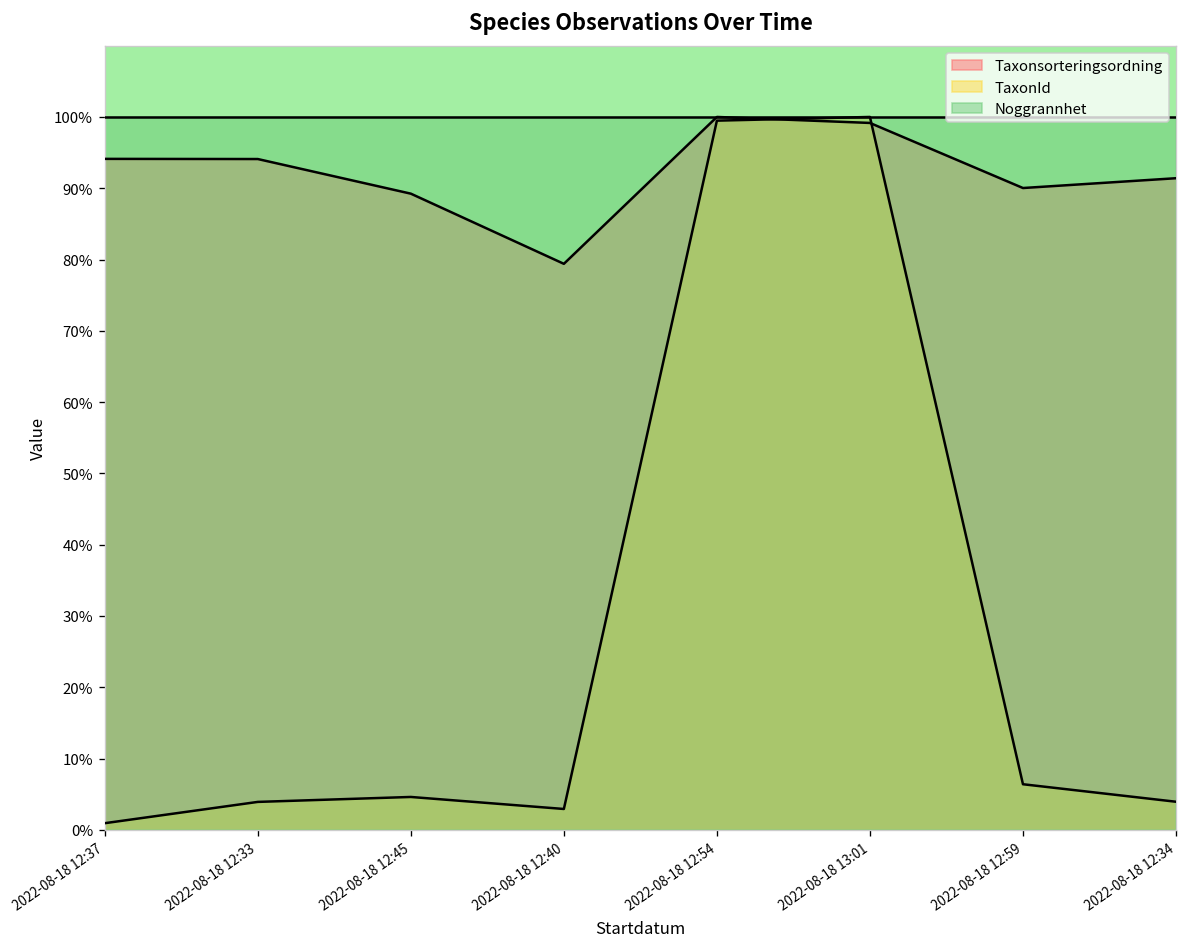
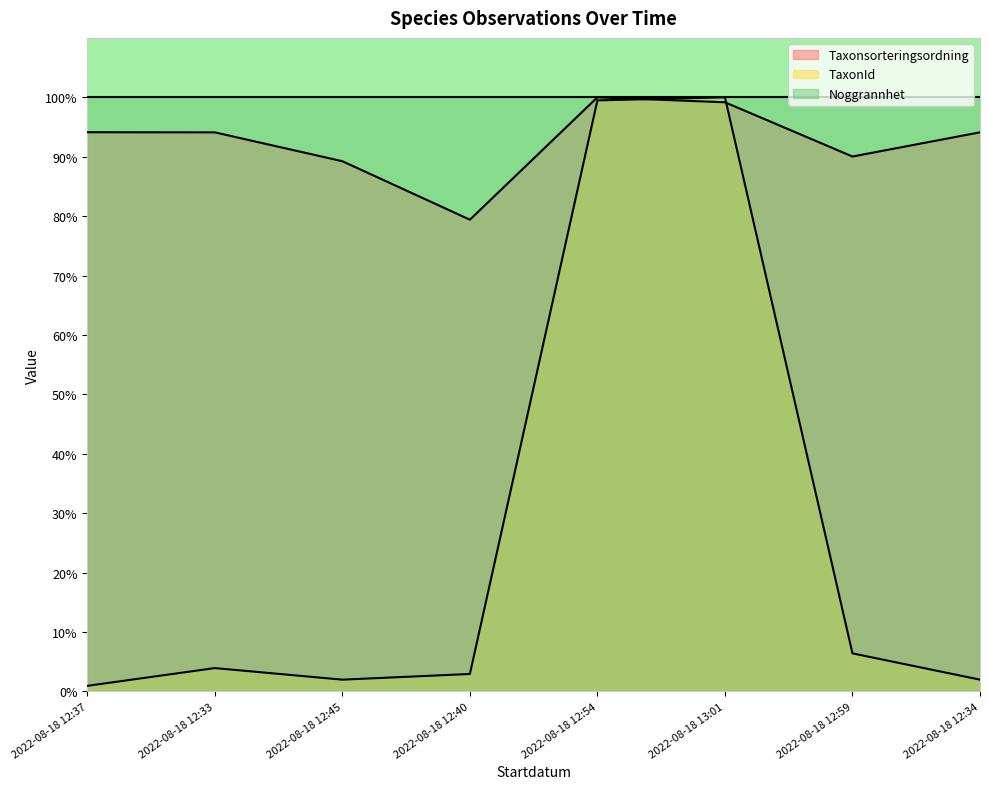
  {
    "Taxonsorteringsordning": {
      "2022-08-18 12:37": "94%",
      "2022-08-18 12:33": "94%",
      "2022-08-18 12:45": "89%",
      "2022-08-18 12:40": "79%",
      "2022-08-18 13:01": "99%",
      "2022-08-18 12:59": "90%",
-     "2022-08-18 12:34": "91%"
+     "2022-08-18 12:34": "94%"
    },
    "TaxonId": {
      "2022-08-18 12:37": "1%",
      "2022-08-18 12:33": "4%",
-     "2022-08-18 12:45": "5%",
+     "2022-08-18 12:45": "2%",
      "2022-08-18 12:40": "3%",
      "2022-08-18 12:54": "99%",
      "2022-08-18 12:59": "6%",
-     "2022-08-18 12:34": "4%"
+     "2022-08-18 12:34": "2%"
    },
    "Noggrannhet": {
      "2022-08-18 12:37": "100%",
      "2022-08-18 12:33": "100%",
      "2022-08-18 12:45": "100%",
      "2022-08-18 12:40": "100%",
      "2022-08-18 12:34": "100%"
    }
  }
